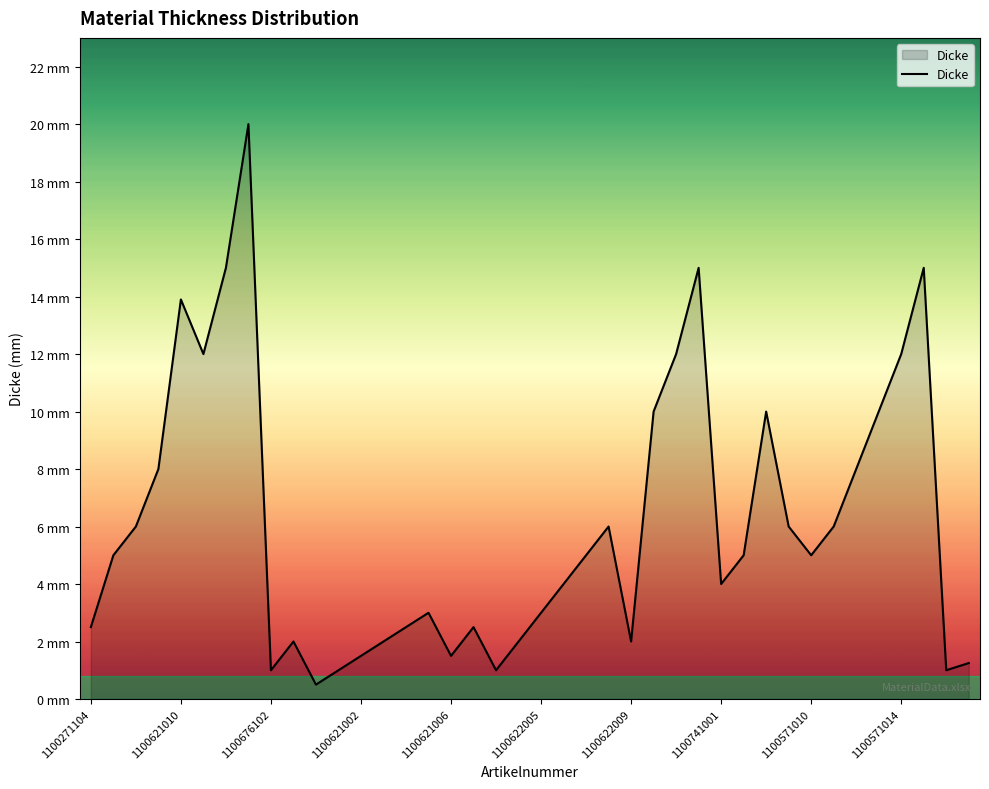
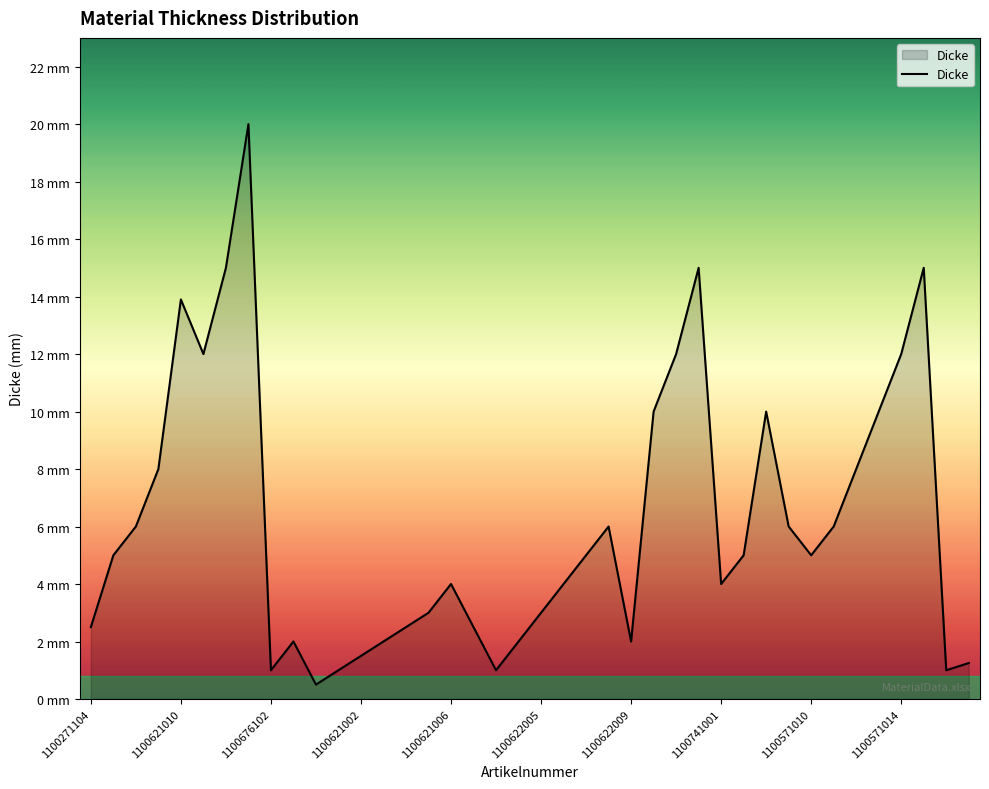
  {
    "1100271104": "2.5 mm",
    "1100621010": "13.9 mm",
    "1100676102": "1.0 mm",
    "1100621002": "1.5 mm",
-   "1100621006": "1.5 mm",
+   "1100621006": "4.0 mm",
    "1100622005": "3.0 mm",
    "1100622009": "2.0 mm",
    "1100741001": "4.0 mm",
    "1100571010": "5.0 mm",
    "1100571014": "12.0 mm"
  }
